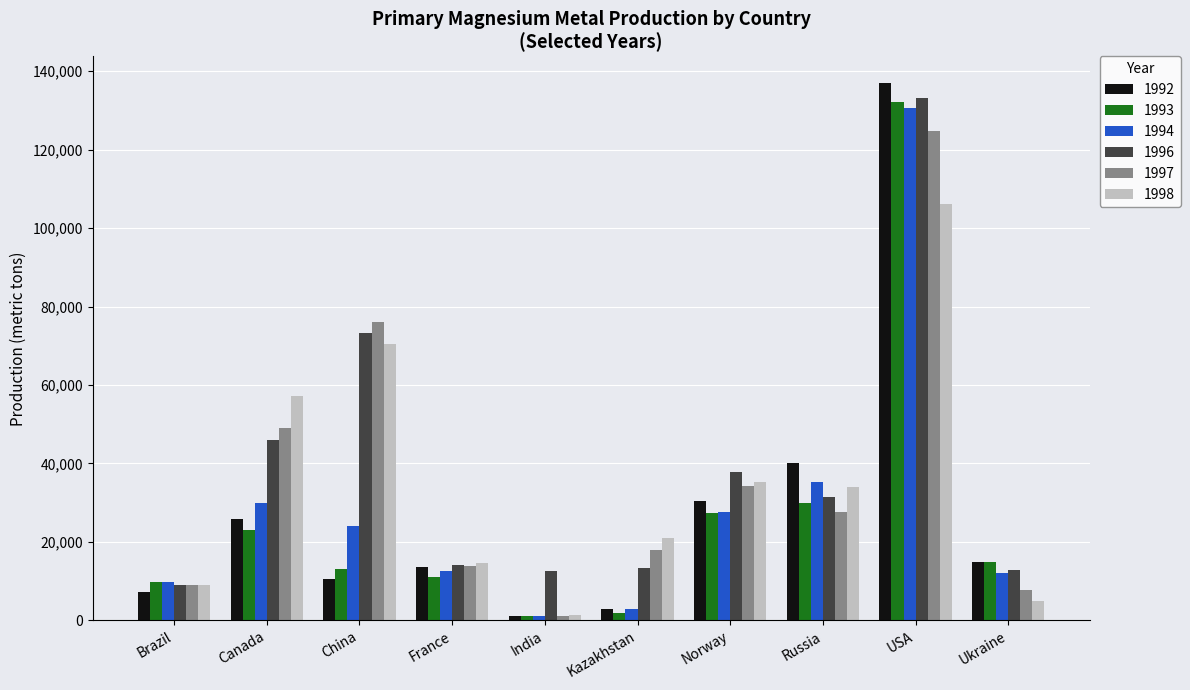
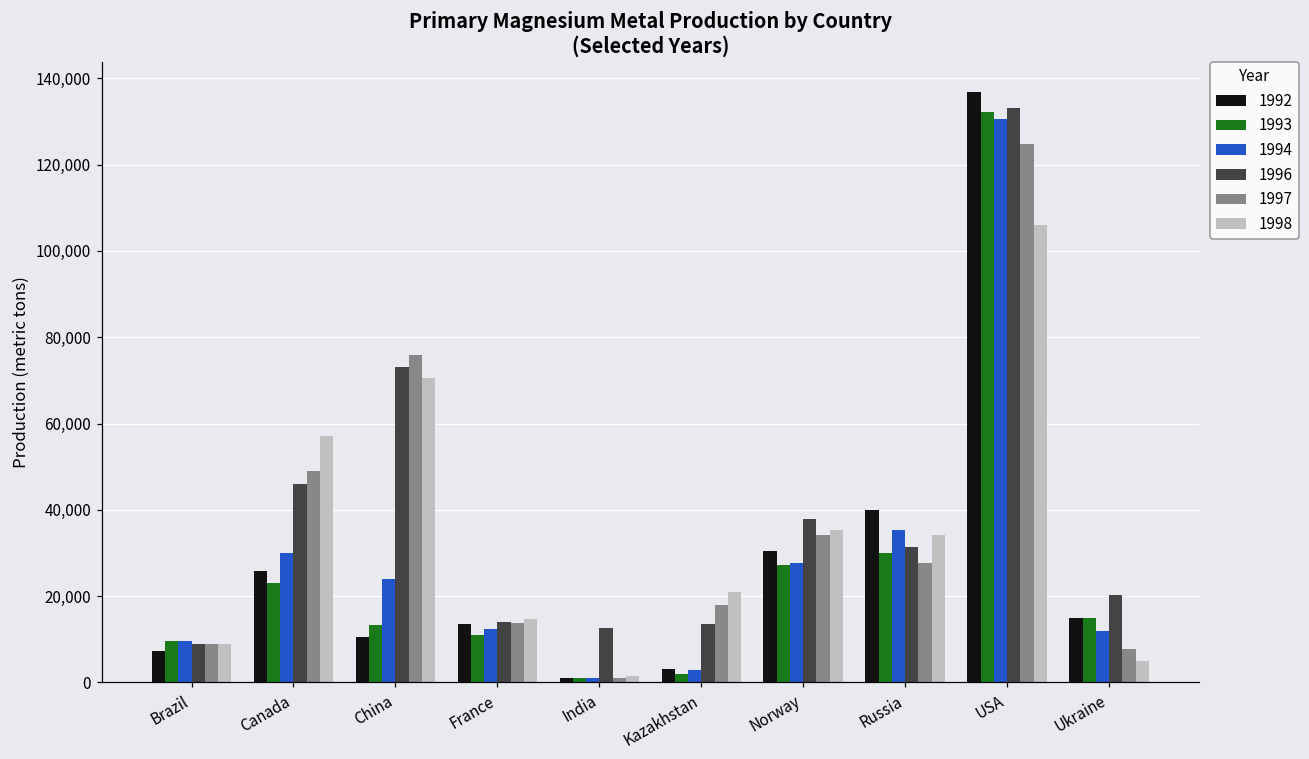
  {
    "1992": {
      "Brazil": "7,000",
      "Canada": "26,000",
      "China": "11,000",
      "France": "14,000",
      "India": "1,000",
      "Kazakhstan": "3,000",
      "Norway": "30,000",
      "Russia": "40,000",
      "USA": "137,000",
      "Ukraine": "15,000"
    },
    "1993": {
      "Brazil": "10,000",
      "Canada": "23,000",
      "China": "13,000",
      "France": "11,000",
      "India": "1,000",
      "Kazakhstan": "2,000",
      "Norway": "27,000",
      "Russia": "30,000",
      "USA": "132,000",
      "Ukraine": "15,000"
    },
    "1994": {
      "Brazil": "10,000",
      "Canada": "30,000",
      "China": "24,000",
      "France": "13,000",
      "India": "1,000",
      "Kazakhstan": "3,000",
      "Norway": "28,000",
      "Russia": "35,000",
      "USA": "131,000",
      "Ukraine": "12,000"
    },
    "1996": {
      "Brazil": "9,000",
      "Canada": "46,000",
      "China": "73,000",
      "France": "14,000",
      "India": "13,000",
      "Kazakhstan": "13,000",
      "Norway": "38,000",
      "Russia": "32,000",
      "USA": "133,000",
-     "Ukraine": "13,000"
+     "Ukraine": "20,000"
    },
    "1997": {
      "Brazil": "9,000",
      "Canada": "49,000",
      "China": "76,000",
      "France": "14,000",
      "India": "1,000",
      "Kazakhstan": "18,000",
      "Norway": "34,000",
      "Russia": "28,000",
      "USA": "125,000",
      "Ukraine": "8,000"
    },
    "1998": {
      "Brazil": "9,000",
      "Canada": "57,000",
      "China": "70,000",
      "France": "15,000",
      "India": "2,000",
      "Kazakhstan": "21,000",
      "Norway": "35,000",
      "Russia": "34,000",
      "USA": "106,000",
      "Ukraine": "5,000"
    }
  }
